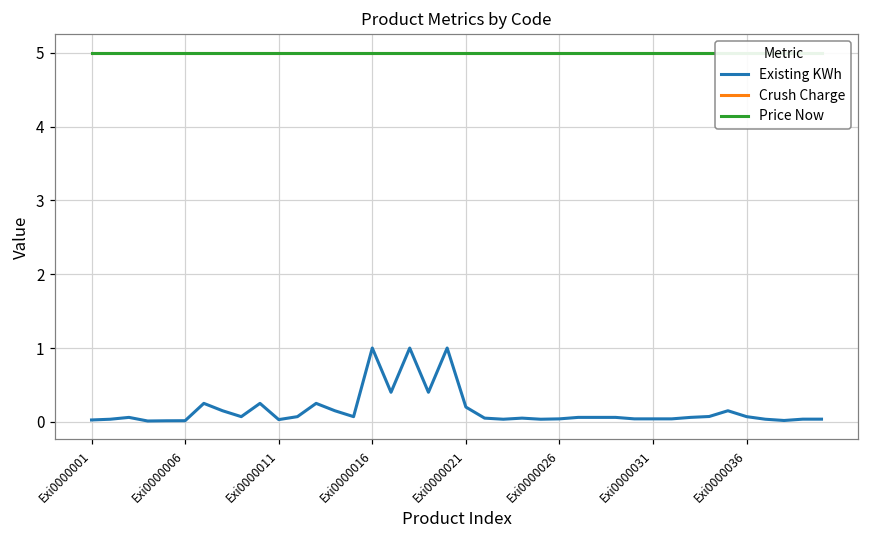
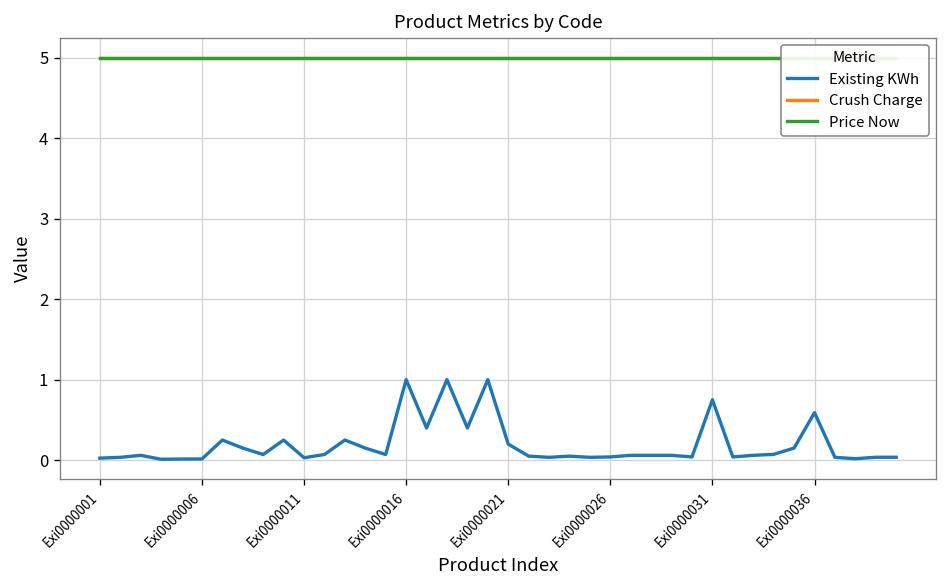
  {
    "Existing KWh": {
      "Exi0000001": 0.0,
      "Exi0000006": 0.0,
      "Exi0000011": 0.0,
      "Exi0000016": 1.0,
      "Exi0000021": 0.2,
      "Exi0000026": 0.0,
-     "Exi0000031": 0.0,
-     "Exi0000036": 0.1
+     "Exi0000031": 0.8,
+     "Exi0000036": 0.6
    },
    "Price Now": {
      "Exi0000001": 5.0,
      "Exi0000006": 5.0,
      "Exi0000011": 5.0,
      "Exi0000016": 5.0,
      "Exi0000021": 5.0,
      "Exi0000026": 5.0,
      "Exi0000031": 5.0
    }
  }
